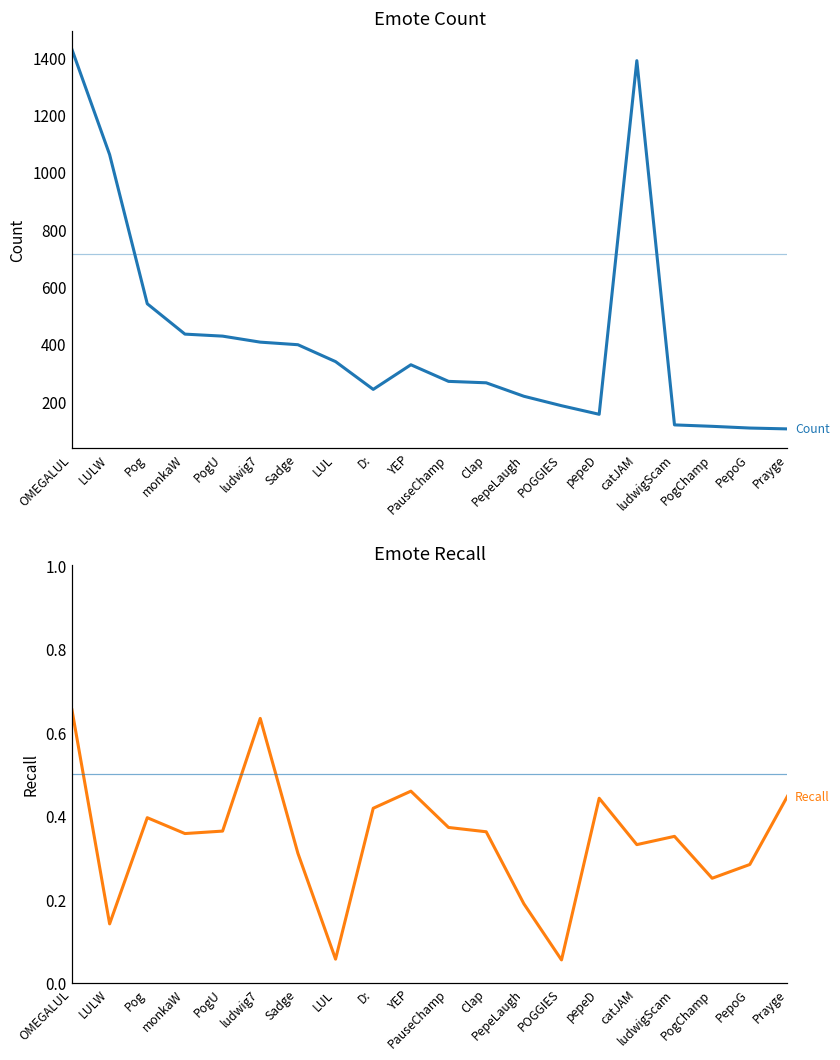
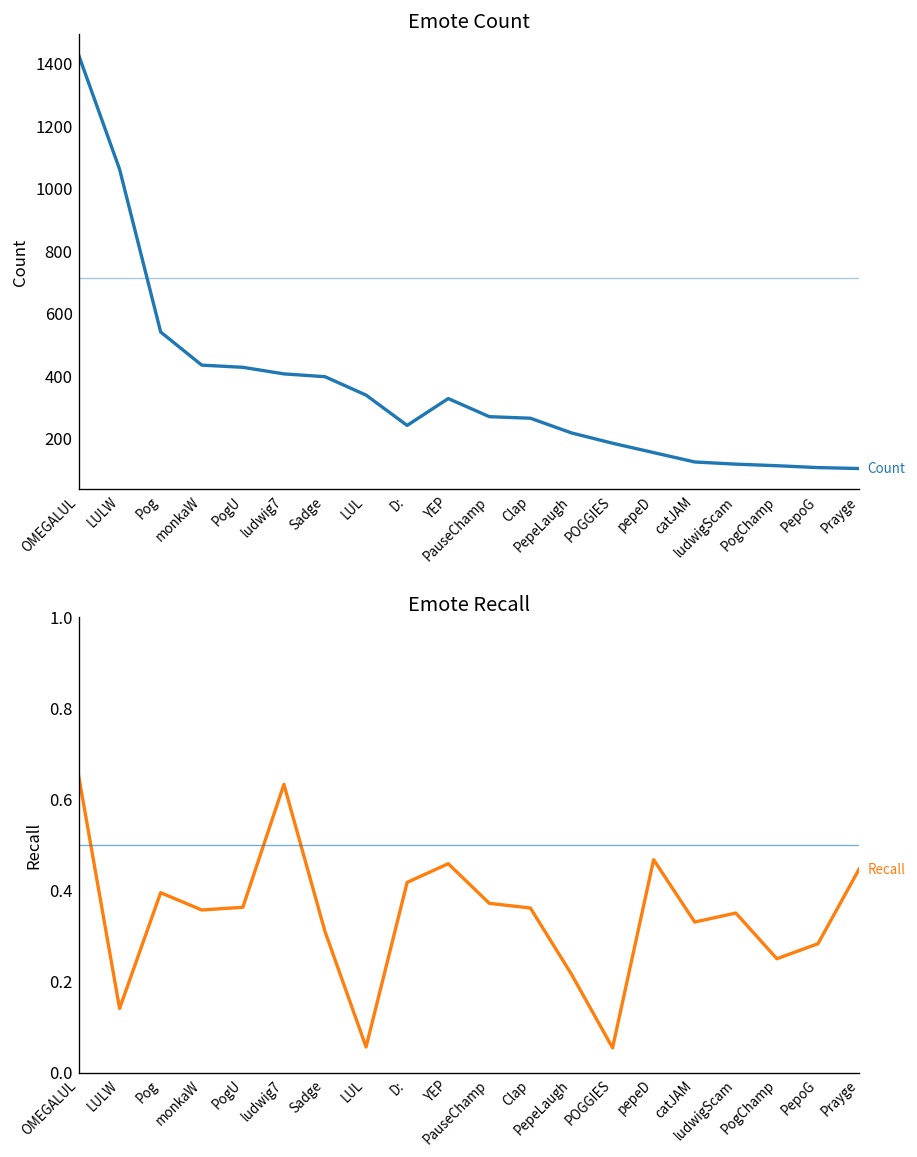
  {
    "Emote Count": {
      "OMEGALUL": 1430,
      "LULW": 1060,
      "Pog": 540,
      "monkaW": 430,
      "PogU": 430,
      "ludwig7": 410,
      "Sadge": 400,
      "LUL": 340,
      "D:": 240,
      "YEP": 330,
      "PauseChamp": 270,
      "Clap": 260,
      "PepeLaugh": 220,
      "POGGIES": 180,
      "pepeD": 150,
-     "catJAM": 1390,
+     "catJAM": 120,
      "ludwigScam": 120,
      "PogChamp": 110,
      "PepoG": 110,
      "Prayge": 100
    },
    "Emote Recall": {
      "OMEGALUL": 0.65,
      "LULW": 0.14,
      "Pog": 0.40,
      "monkaW": 0.36,
      "PogU": 0.36,
      "ludwig7": 0.63,
      "Sadge": 0.31,
      "LUL": 0.06,
      "D:": 0.42,
      "YEP": 0.46,
      "PauseChamp": 0.37,
      "Clap": 0.36,
-     "PepeLaugh": 0.19,
+     "PepeLaugh": 0.22,
      "POGGIES": 0.05,
-     "pepeD": 0.44,
+     "pepeD": 0.47,
      "catJAM": 0.33,
      "ludwigScam": 0.35,
      "PogChamp": 0.25,
      "PepoG": 0.28,
      "Prayge": 0.45
    }
  }
